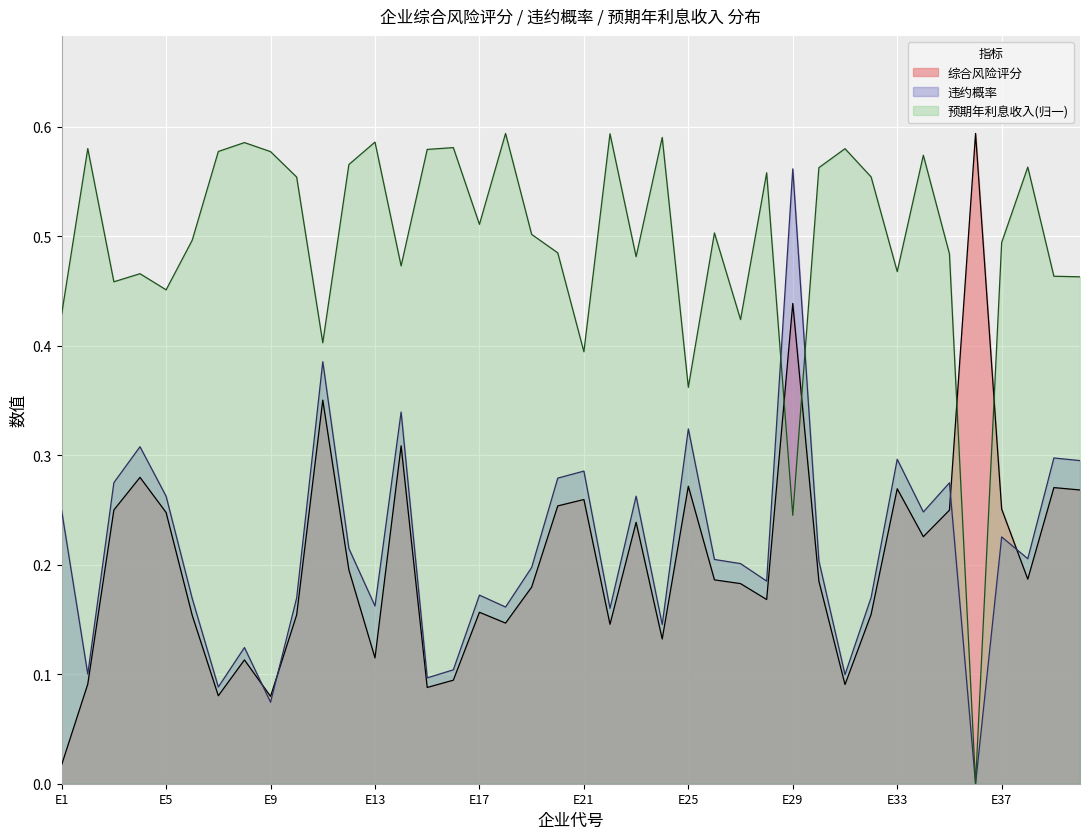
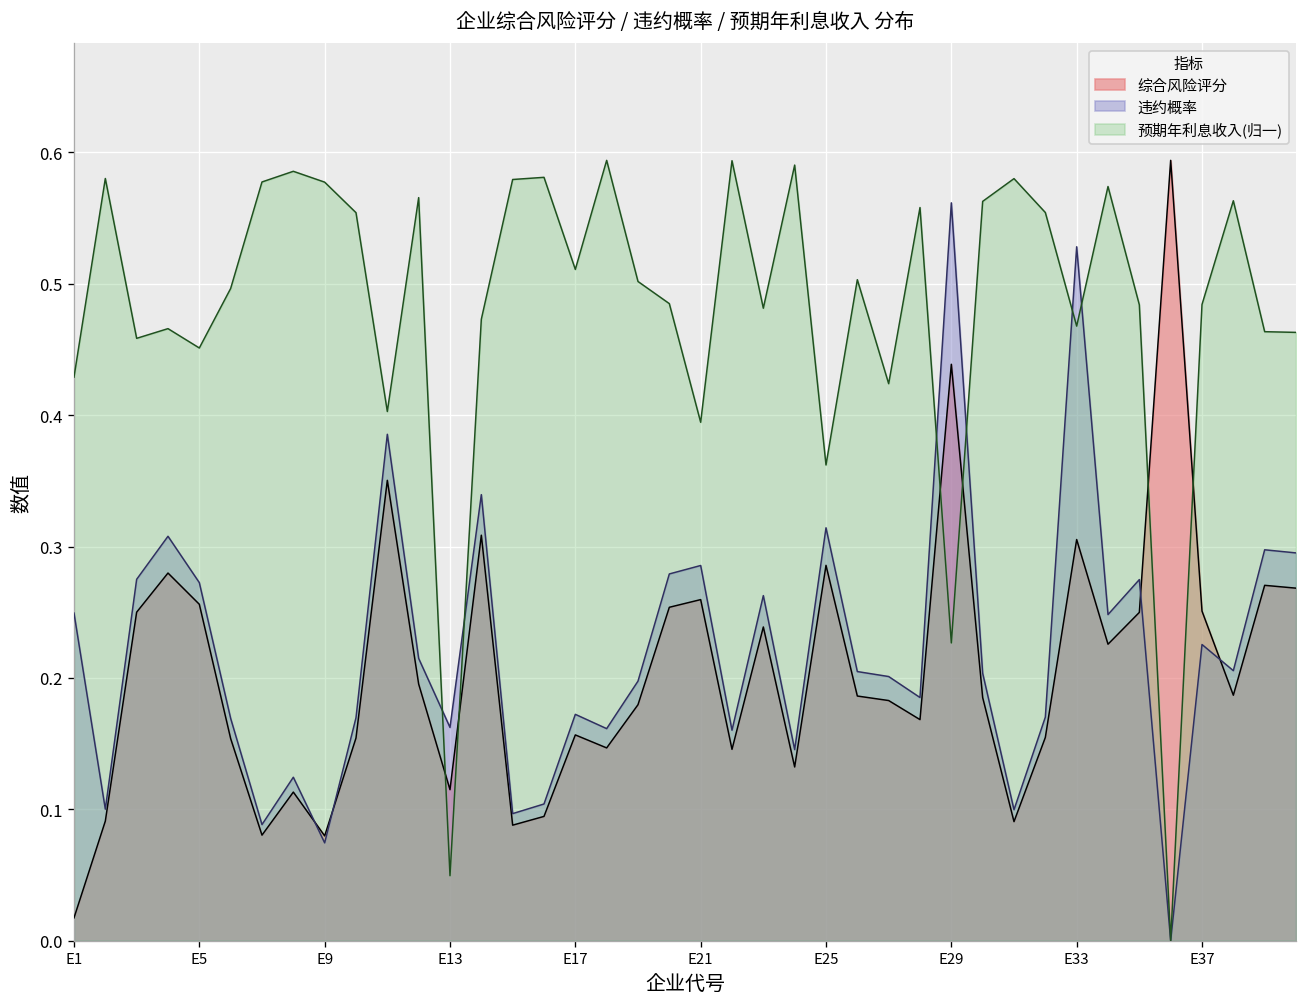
  {
    "综合风险评分": {
      "E1": 0.017,
-     "E5": 0.248,
+     "E5": 0.256,
      "E9": 0.080,
      "E13": 0.115,
      "E17": 0.157,
      "E21": 0.260,
-     "E25": 0.272,
+     "E25": 0.286,
      "E29": 0.439,
-     "E33": 0.269,
+     "E33": 0.305,
      "E37": 0.251
    },
    "违约概率": {
      "E1": 0.249,
-     "E5": 0.263,
+     "E5": 0.273,
      "E9": 0.074,
      "E13": 0.162,
      "E17": 0.172,
      "E21": 0.286,
-     "E25": 0.324,
+     "E25": 0.314,
      "E29": 0.562,
-     "E33": 0.296,
+     "E33": 0.528,
      "E37": 0.225
    },
    "预期年利息收入(归一)": {
      "E1": 0.429,
      "E5": 0.451,
      "E9": 0.577,
-     "E13": 0.586,
+     "E13": 0.049,
      "E17": 0.511,
      "E21": 0.395,
      "E25": 0.362,
-     "E29": 0.245,
+     "E29": 0.227,
      "E33": 0.468,
-     "E37": 0.494
+     "E37": 0.484
    }
  }
